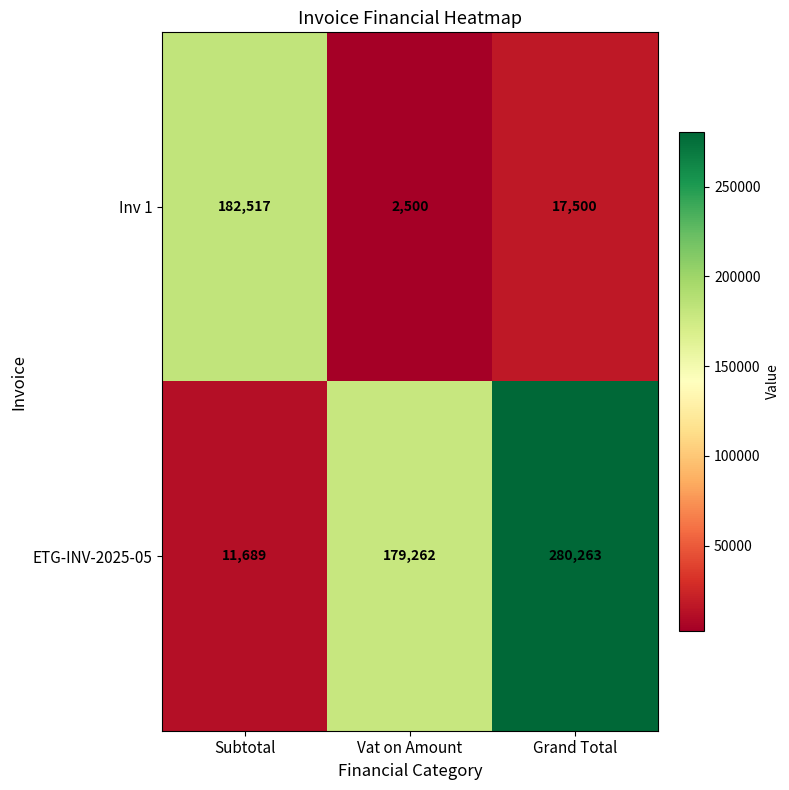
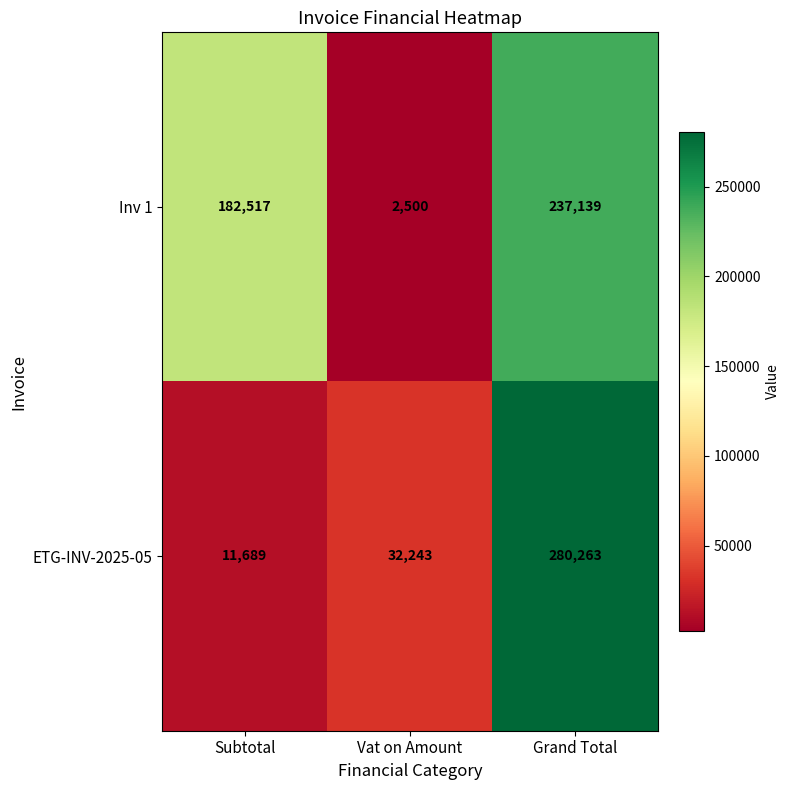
  {
    "Inv 1": {
      "Subtotal": "182,517",
      "Vat on Amount": "2,500",
-     "Grand Total": "17,500"
+     "Grand Total": "237,139"
    },
    "ETG-INV-2025-05": {
      "Subtotal": "11,689",
-     "Vat on Amount": "179,262",
+     "Vat on Amount": "32,243",
      "Grand Total": "280,263"
    }
  }
